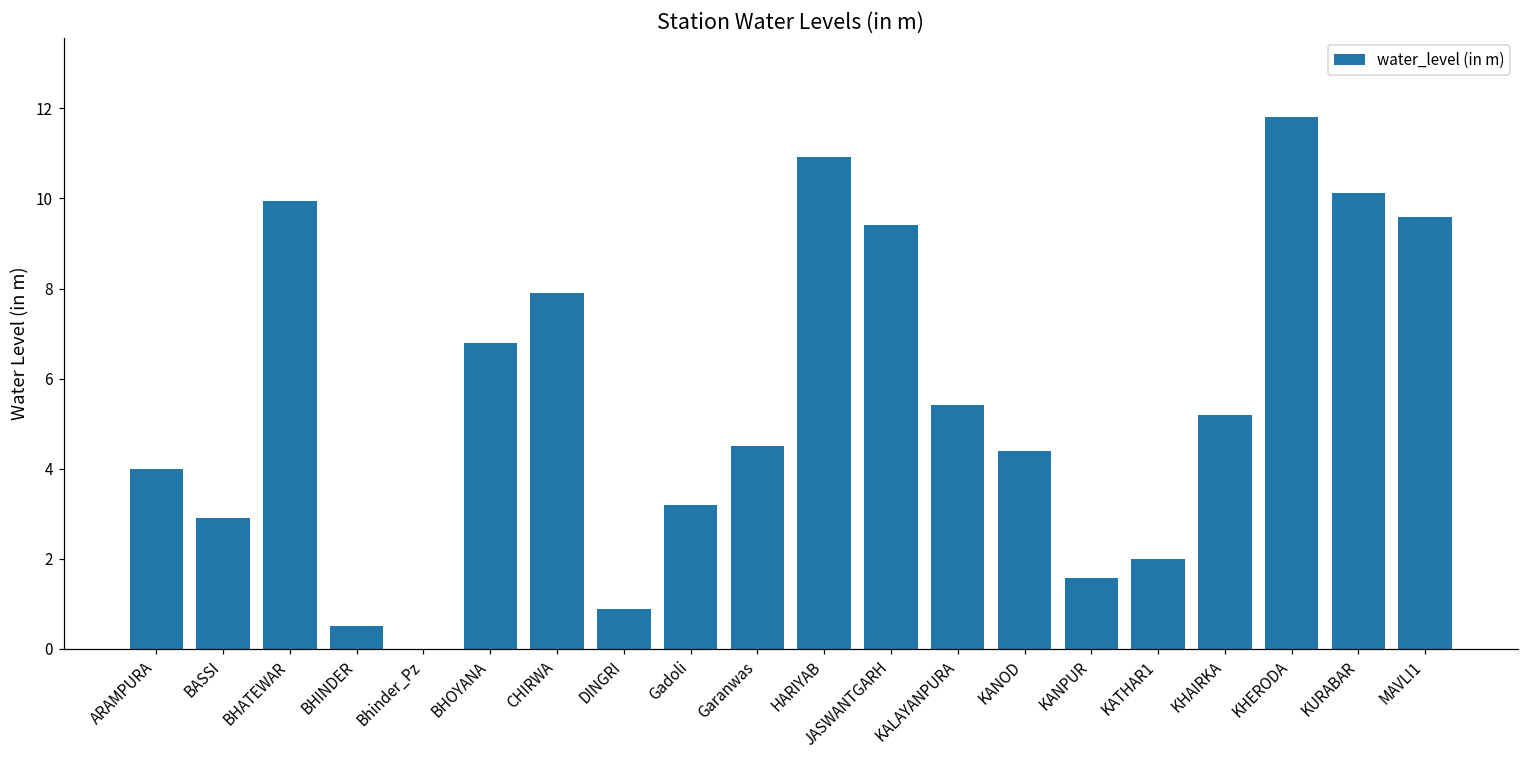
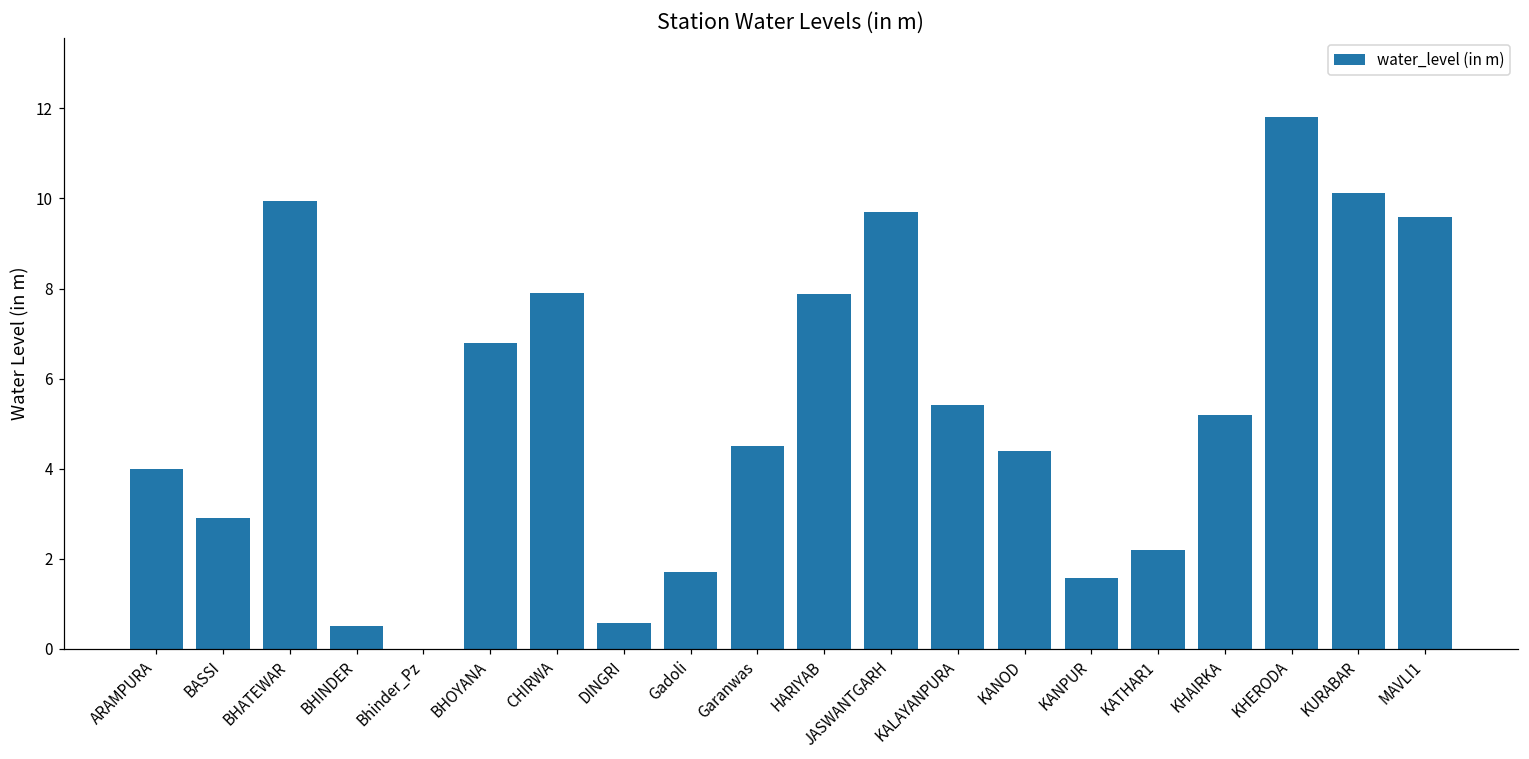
  {
    "ARAMPURA": 4.0,
    "BASSI": 2.9,
    "BHATEWAR": 9.9,
    "BHINDER": 0.5,
    "Bhinder_Pz": 0.0,
    "BHOYANA": 6.8,
    "CHIRWA": 7.9,
-   "DINGRI": 0.9,
-   "Gadoli": 3.2,
+   "DINGRI": 0.6,
+   "Gadoli": 1.7,
    "Garanwas": 4.5,
-   "HARIYAB": 10.9,
-   "JASWANTGARH": 9.4,
+   "HARIYAB": 7.9,
+   "JASWANTGARH": 9.7,
    "KALAYANPURA": 5.4,
    "KANOD": 4.4,
    "KANPUR": 1.6,
-   "KATHAR1": 2.0,
+   "KATHAR1": 2.2,
    "KHAIRKA": 5.2,
    "KHERODA": 11.8,
    "KURABAR": 10.1,
    "MAVLI1": 9.6
  }
